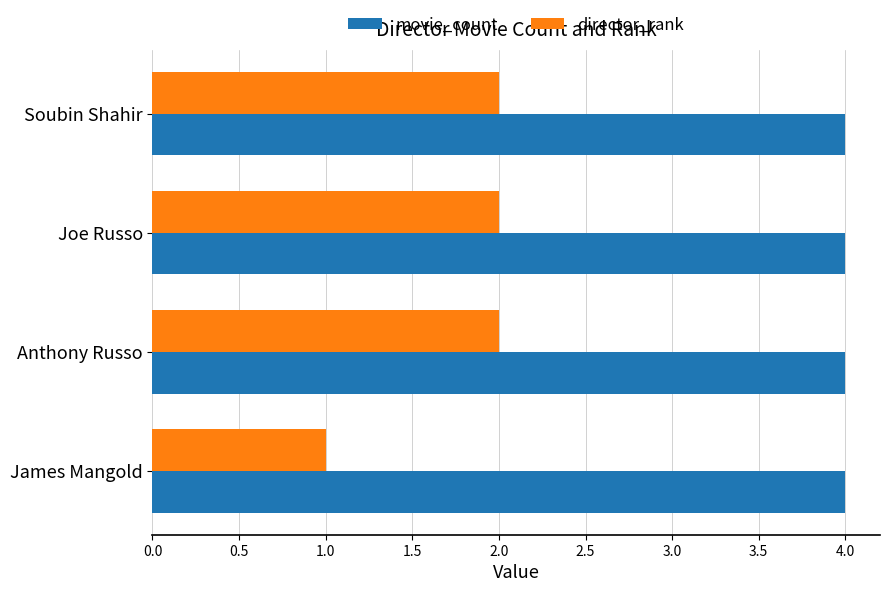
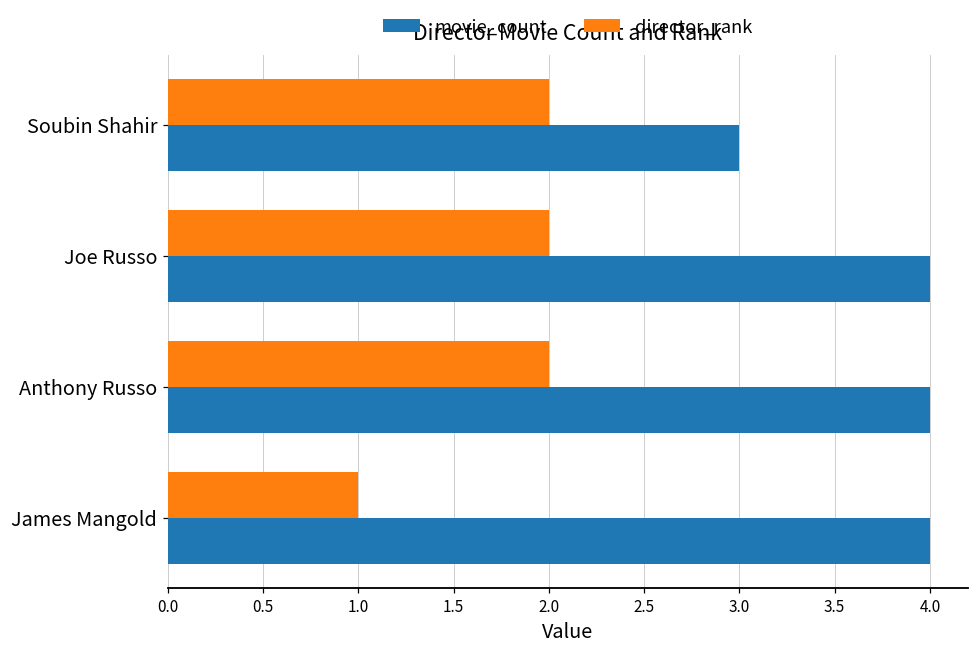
  {
    "movie_count": {
-     "Soubin Shahir": 4,
+     "Soubin Shahir": 3,
      "Joe Russo": 4,
      "Anthony Russo": 4,
      "James Mangold": 4
    },
    "director_rank": {
      "Soubin Shahir": 2,
      "Joe Russo": 2,
      "Anthony Russo": 2,
      "James Mangold": 1
    }
  }
